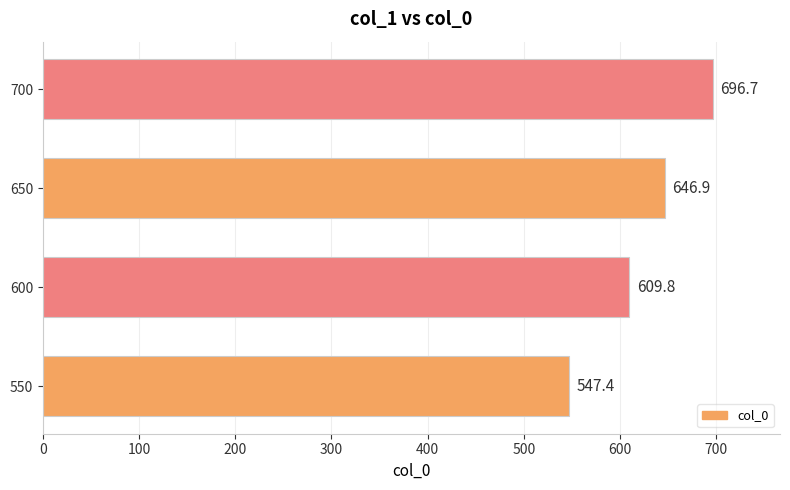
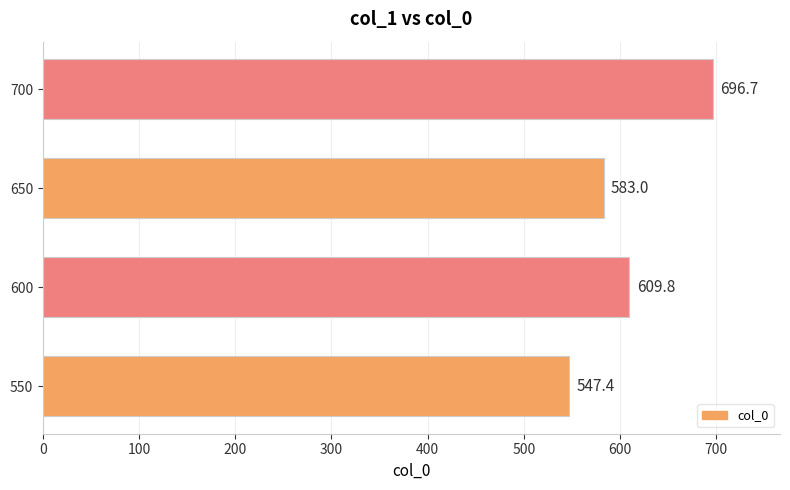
  {
    "700": 696.7,
-   "650": 646.9,
+   "650": 583.0,
    "600": 609.8,
    "550": 547.4
  }
